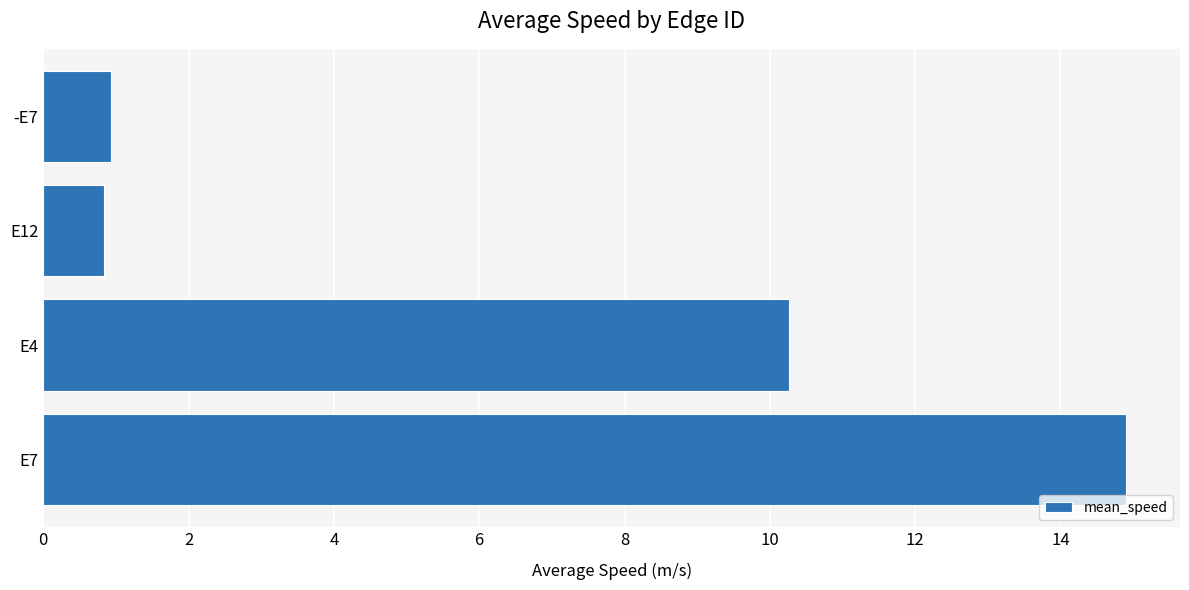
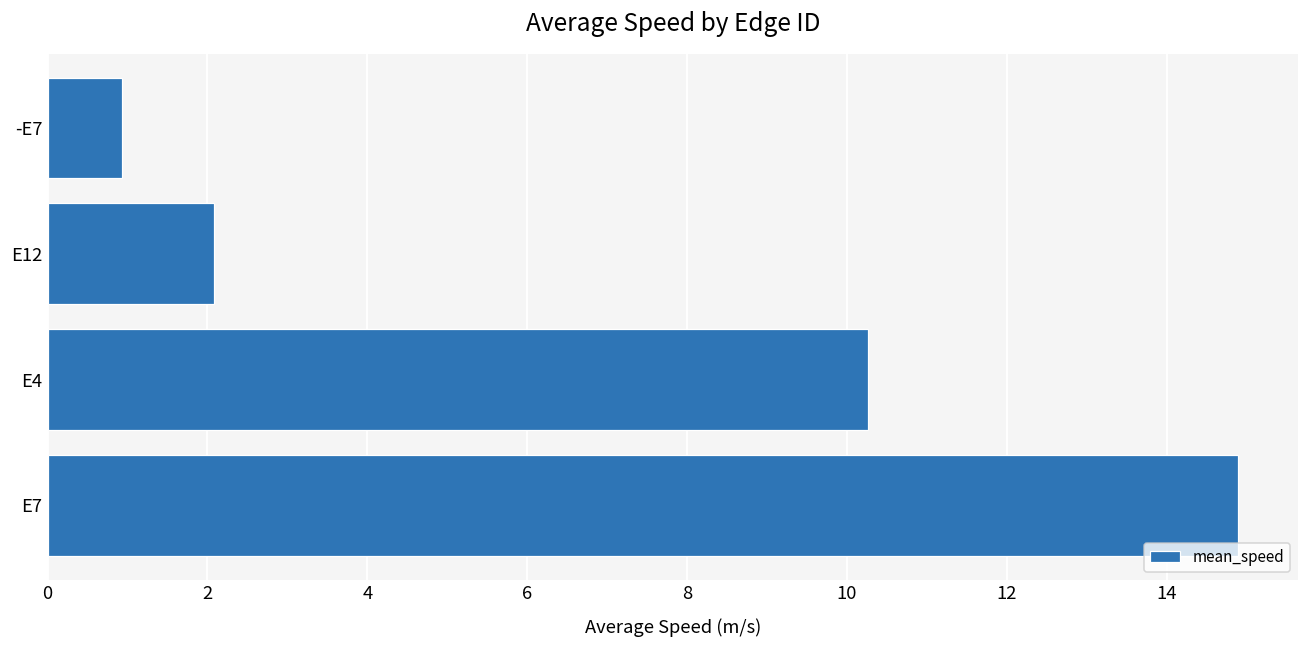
  {
    "-E7": 0.9,
-   "E12": 0.8,
+   "E12": 2.1,
    "E4": 10.3,
    "E7": 14.9
  }
